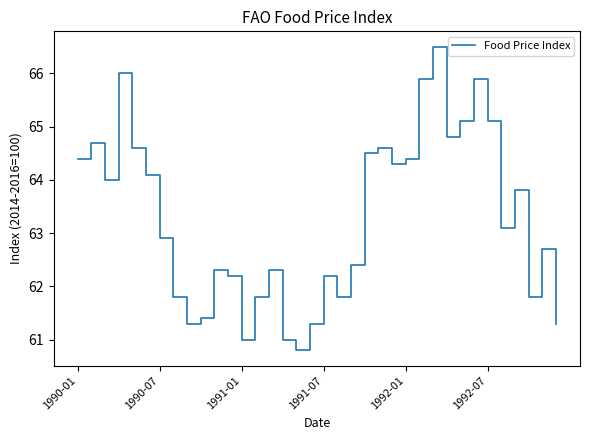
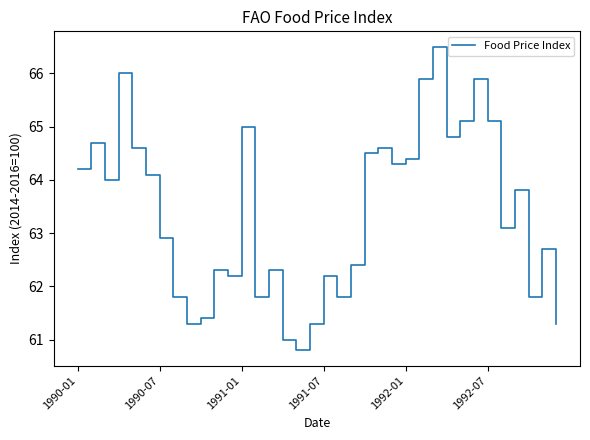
  {
-   "1990-01": 64.4,
+   "1990-01": 64.2,
    "1990-07": 62.9,
-   "1991-01": 61,
+   "1991-01": 65,
    "1991-07": 62.2,
    "1992-01": 64.4,
    "1992-07": 65.1
  }
